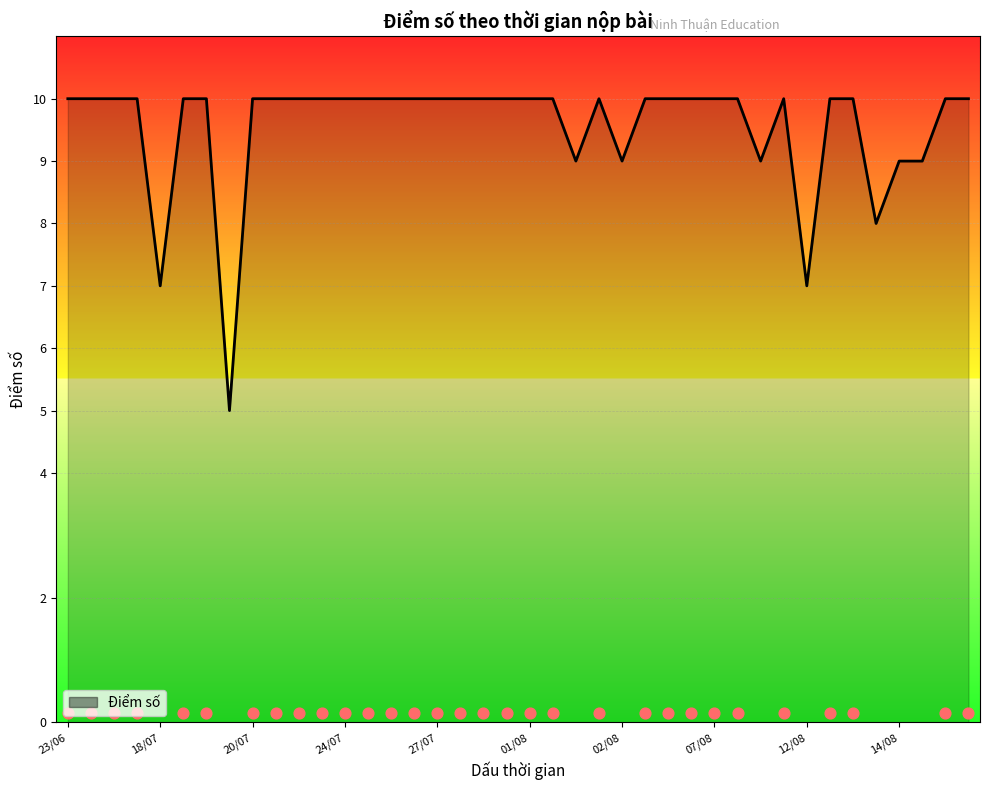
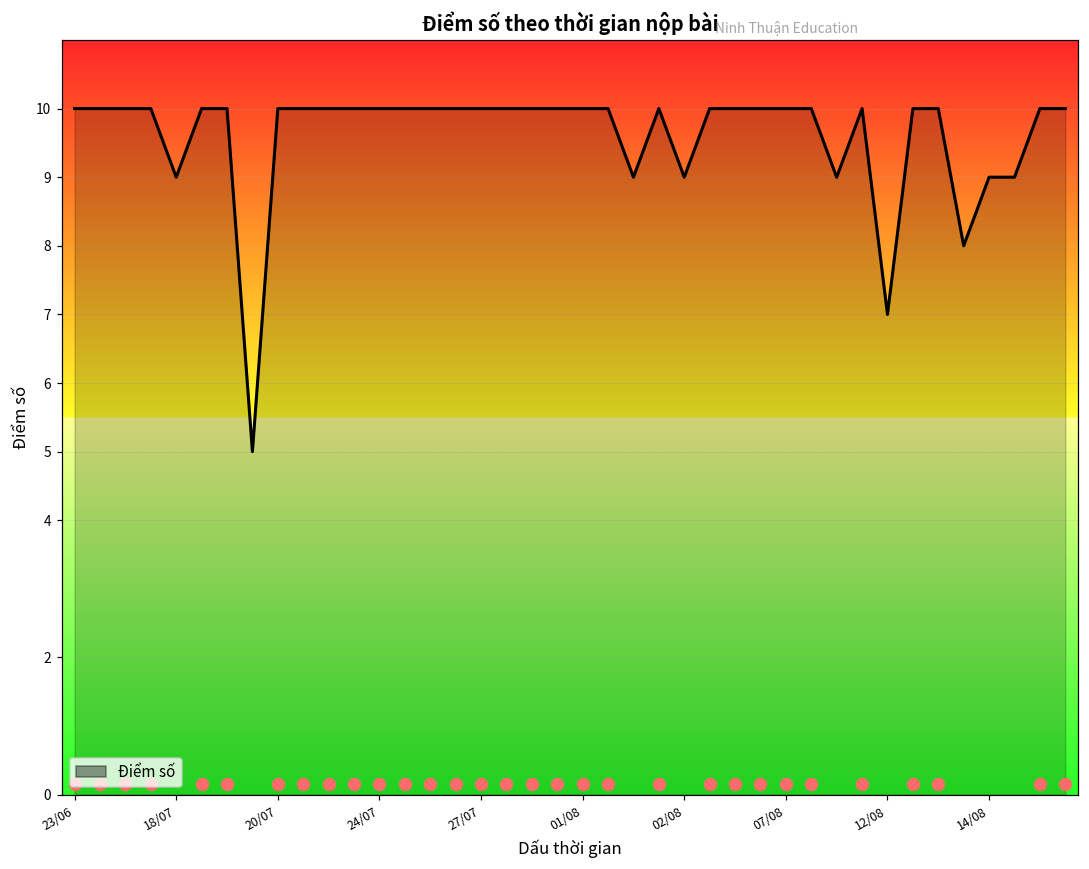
  {
    "Điểm số": {
-     "18/07": 7,
+     "18/07": 9,
      "27/07": 10,
      "07/08": 10,
      "12/08": 7
    }
  }
